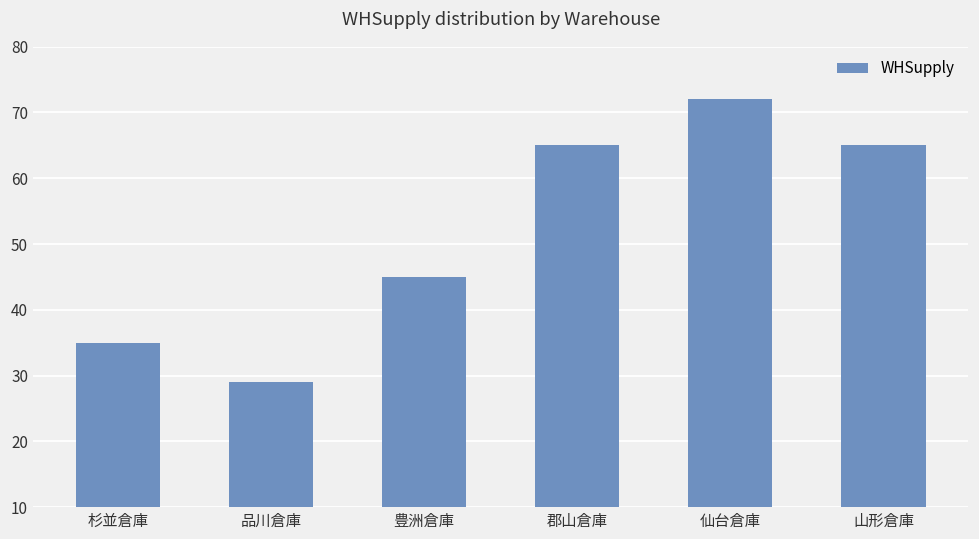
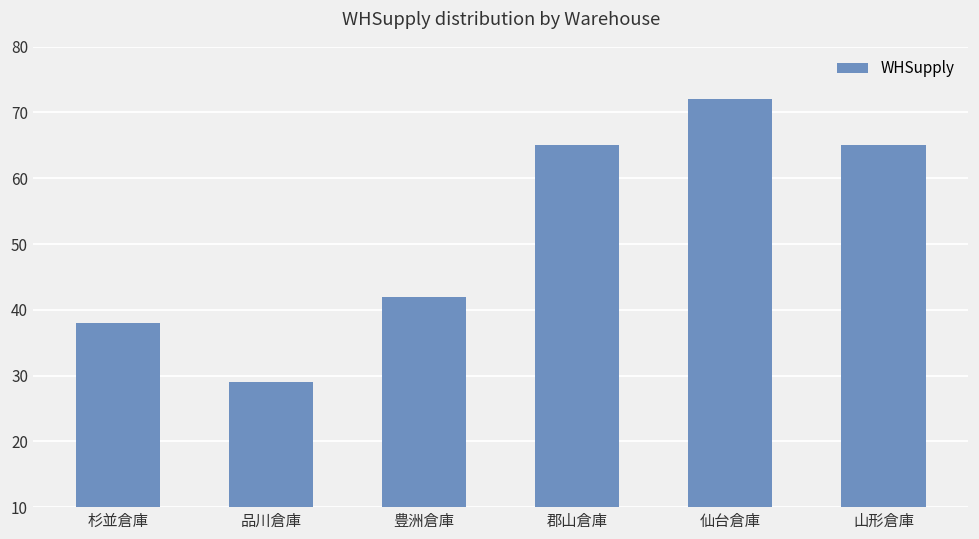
  {
-   "杉並倉庫": 35,
+   "杉並倉庫": 38,
    "品川倉庫": 29,
-   "豊洲倉庫": 45,
+   "豊洲倉庫": 42,
    "郡山倉庫": 65,
    "仙台倉庫": 72,
    "山形倉庫": 65
  }
